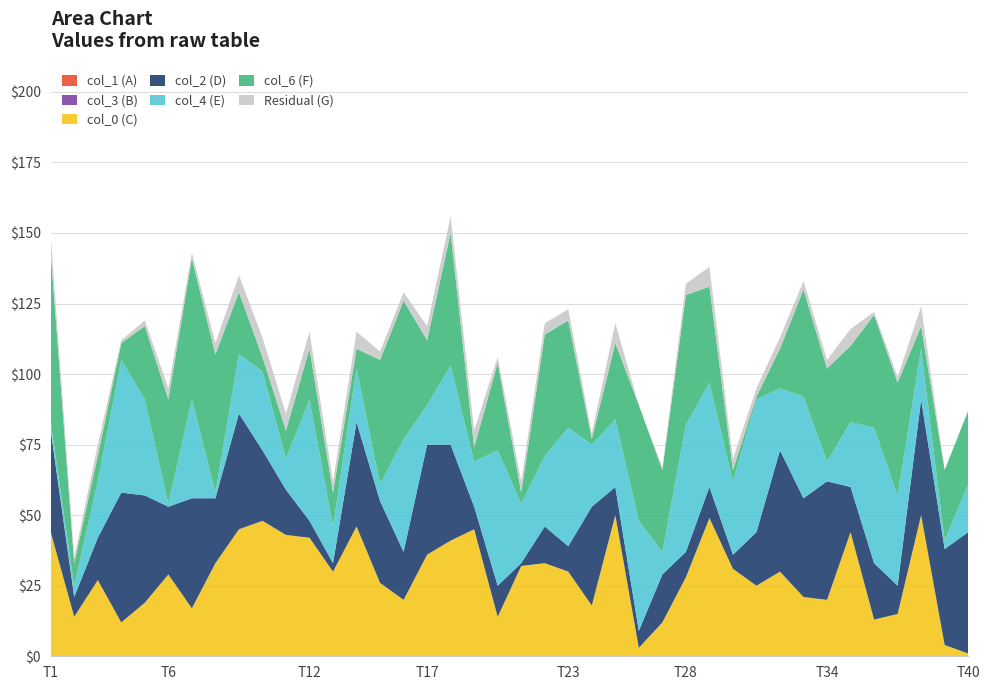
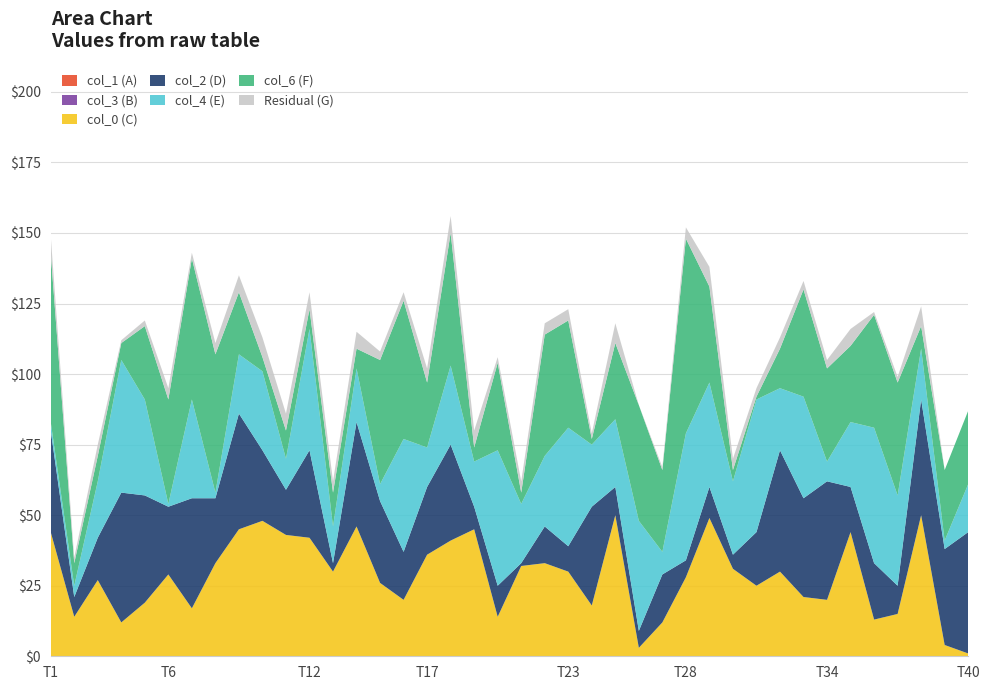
  {
    "col_3 (B)": {
      "T1": "$0",
      "T6": "$0",
      "T12": "$0",
      "T17": "$0",
      "T23": "$0",
      "T28": "$0",
      "T34": "$0",
      "T40": "$0"
    },
    "col_0 (C)": {
      "T1": "$44",
      "T6": "$29",
      "T12": "$42",
      "T17": "$36",
      "T23": "$30",
      "T28": "$28",
      "T34": "$20",
      "T40": "$1"
    },
    "col_2 (D)": {
      "T1": "$36",
      "T6": "$24",
-     "T12": "$6",
-     "T17": "$39",
+     "T12": "$31",
+     "T17": "$24",
      "T23": "$9",
-     "T28": "$9",
+     "T28": "$6",
      "T34": "$42",
      "T40": "$43"
    },
    "col_4 (E)": {
      "T1": "$3",
      "T6": "$1",
      "T12": "$43",
      "T17": "$14",
      "T23": "$42",
      "T28": "$45",
      "T34": "$7",
      "T40": "$17"
    },
    "col_6 (F)": {
      "T1": "$60",
      "T6": "$37",
-     "T12": "$18",
+     "T12": "$7",
      "T17": "$23",
      "T23": "$38",
-     "T28": "$46",
+     "T28": "$69",
      "T34": "$33"
    },
    "Residual (G)": {
      "T1": "$6",
      "T6": "$4",
      "T12": "$6",
      "T17": "$5",
      "T23": "$4",
      "T28": "$4",
      "T34": "$3"
    }
  }
